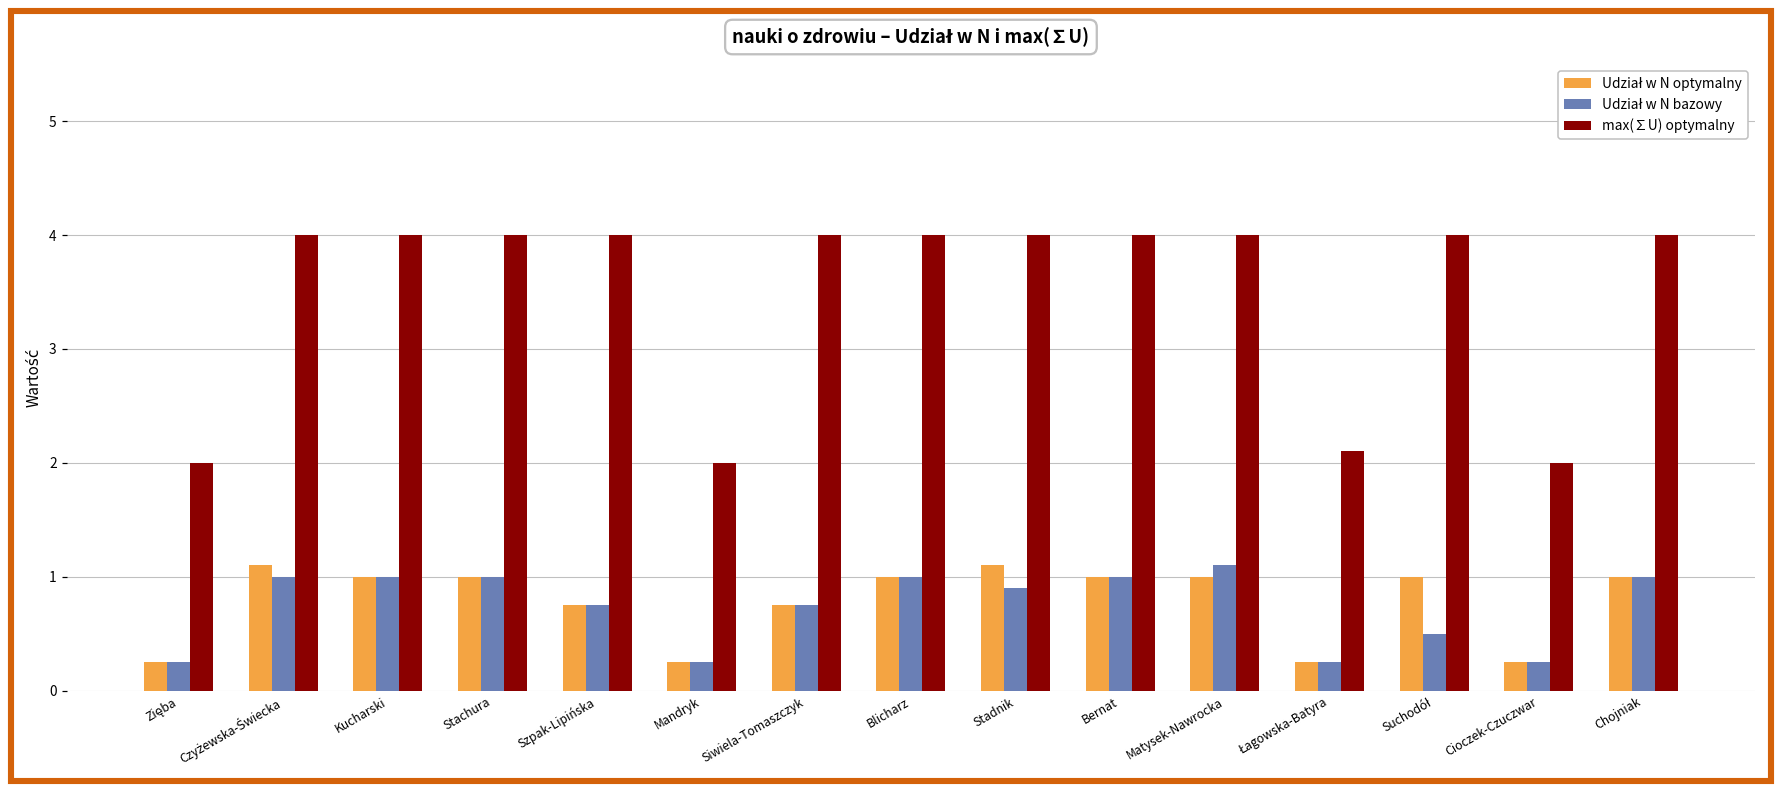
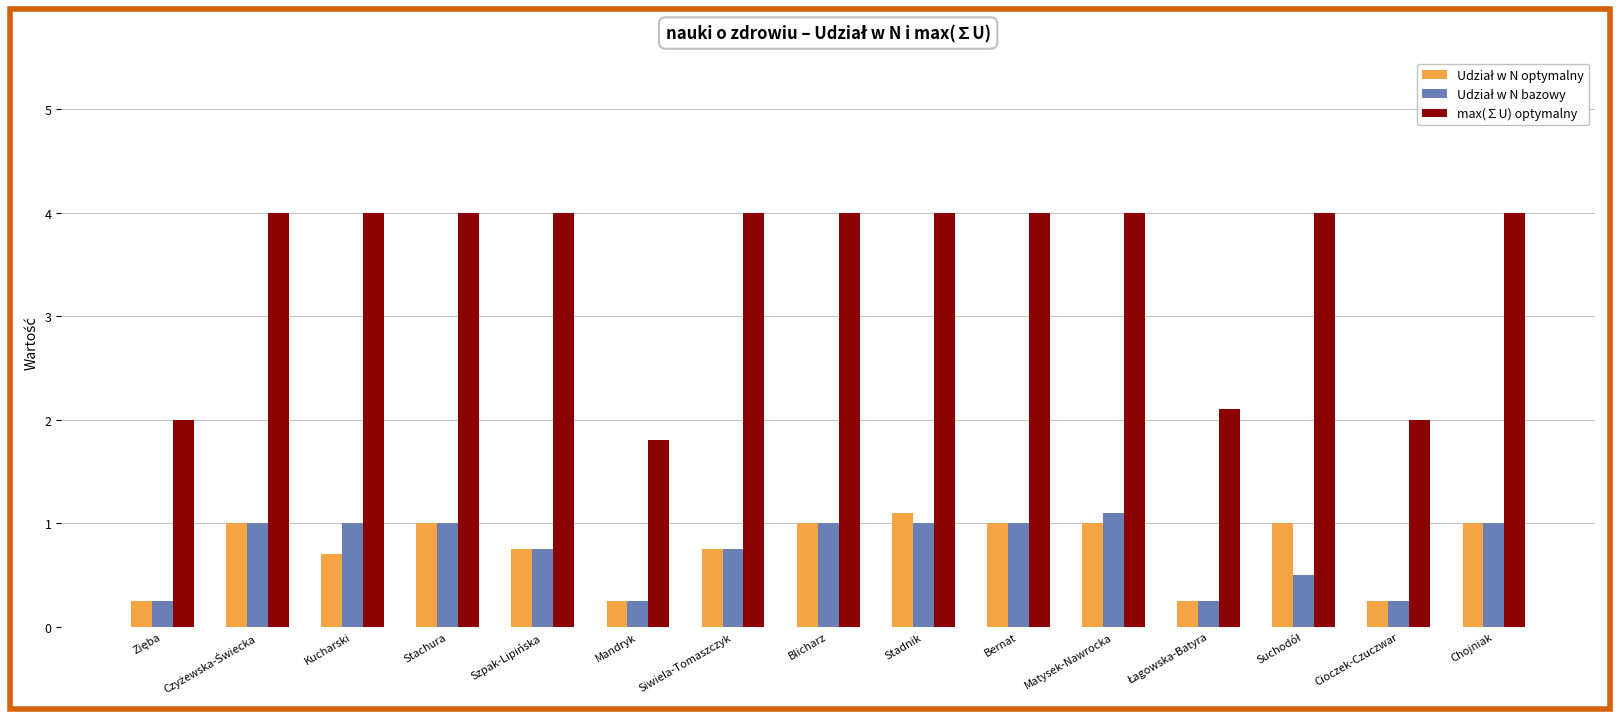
  {
    "Udział w N optymalny": {
      "Zięba": 0.25,
-     "Czyżewska-Świecka": 1.1,
-     "Kucharski": 1.0,
+     "Czyżewska-Świecka": 1.0,
+     "Kucharski": 0.7,
      "Stachura": 1.0,
      "Szpak-Lipińska": 0.75,
      "Mandryk": 0.25,
      "Siwiela-Tomaszczyk": 0.75,
      "Blicharz": 1.0,
      "Stadnik": 1.1,
      "Bernat": 1.0,
      "Matysek-Nawrocka": 1.0,
      "Łagowska-Batyra": 0.25,
      "Suchodół": 1.0,
      "Cioczek-Czuczwar": 0.25,
      "Chojniak": 1.0
    },
    "Udział w N bazowy": {
      "Zięba": 0.25,
      "Czyżewska-Świecka": 1.0,
      "Kucharski": 1.0,
      "Stachura": 1.0,
      "Szpak-Lipińska": 0.75,
      "Mandryk": 0.25,
      "Siwiela-Tomaszczyk": 0.75,
      "Blicharz": 1.0,
-     "Stadnik": 0.9,
+     "Stadnik": 1.0,
      "Bernat": 1.0,
      "Matysek-Nawrocka": 1.1,
      "Łagowska-Batyra": 0.25,
      "Suchodół": 0.5,
      "Cioczek-Czuczwar": 0.25,
      "Chojniak": 1.0
    },
    "max(∑U) optymalny": {
      "Zięba": 2.0,
      "Czyżewska-Świecka": 4.0,
      "Kucharski": 4.0,
      "Stachura": 4.0,
      "Szpak-Lipińska": 4.0,
-     "Mandryk": 2.0,
+     "Mandryk": 1.8,
      "Siwiela-Tomaszczyk": 4.0,
      "Blicharz": 4.0,
      "Stadnik": 4.0,
      "Bernat": 4.0,
      "Matysek-Nawrocka": 4.0,
      "Łagowska-Batyra": 2.1,
      "Suchodół": 4.0,
      "Cioczek-Czuczwar": 2.0,
      "Chojniak": 4.0
    }
  }
